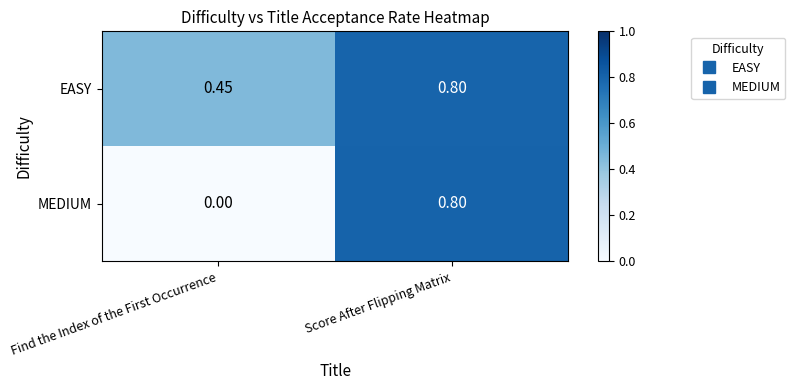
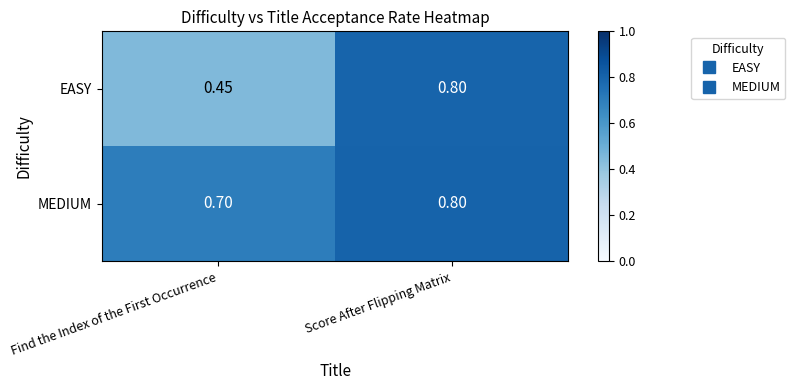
  {
    "EASY": {
      "Find the Index of the First Occurrence": 0.45,
      "Score After Flipping Matrix": 0.80
    },
    "MEDIUM": {
-     "Find the Index of the First Occurrence": 0.00,
+     "Find the Index of the First Occurrence": 0.70,
      "Score After Flipping Matrix": 0.80
    }
  }
